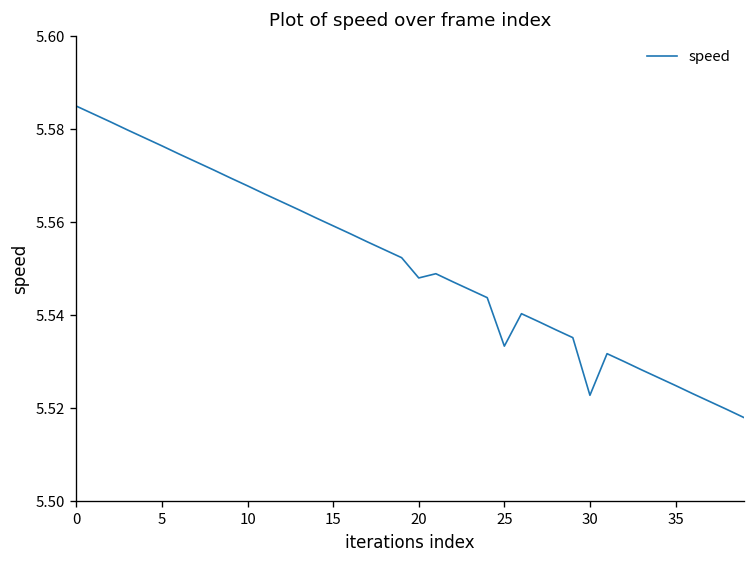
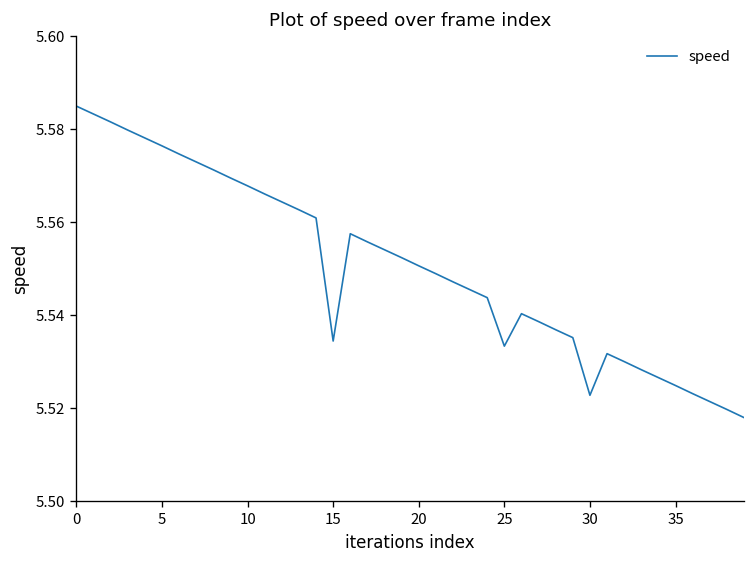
  {
    "0": 5.585,
    "5": 5.576,
    "10": 5.568,
-   "15": 5.559,
-   "20": 5.548,
+   "15": 5.534,
+   "20": 5.551,
    "25": 5.533,
    "30": 5.523,
    "35": 5.525
  }
